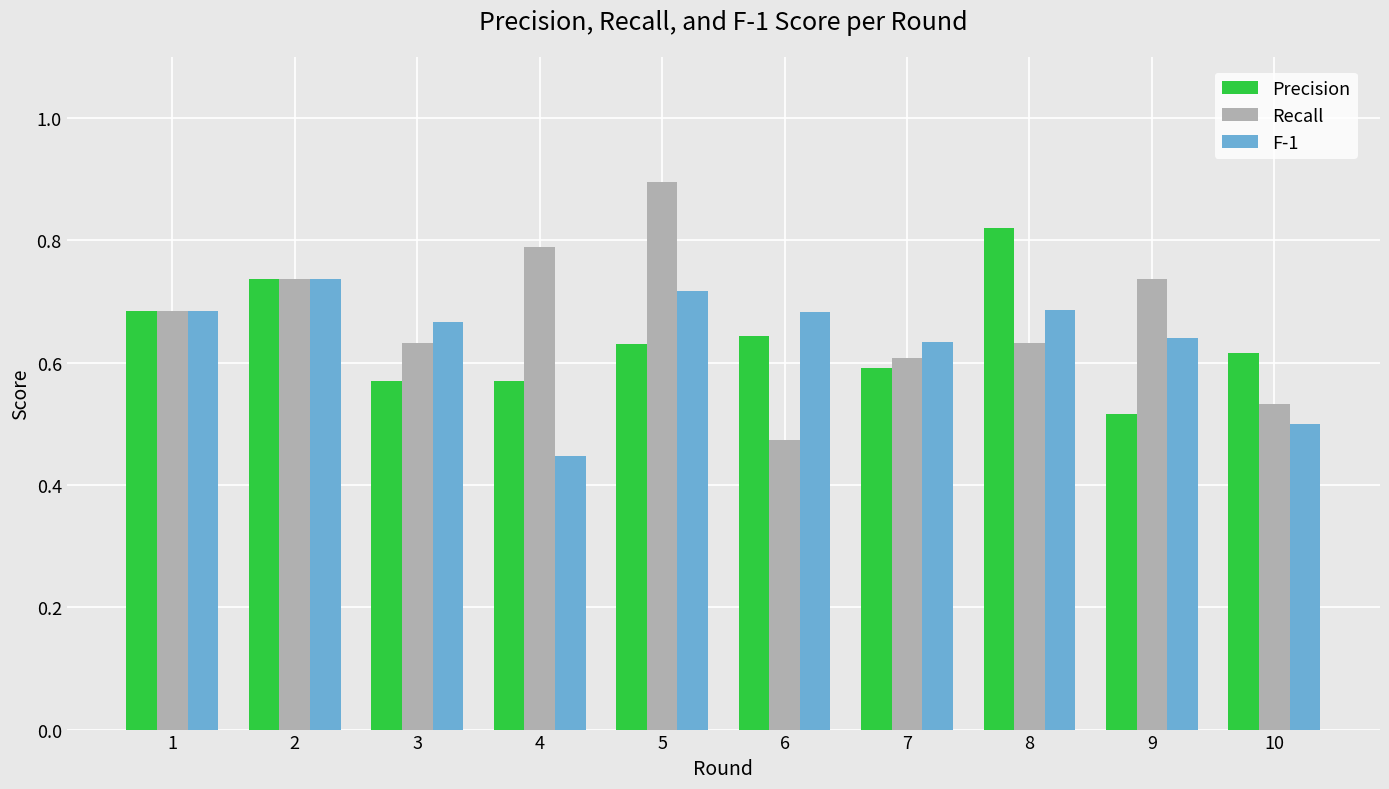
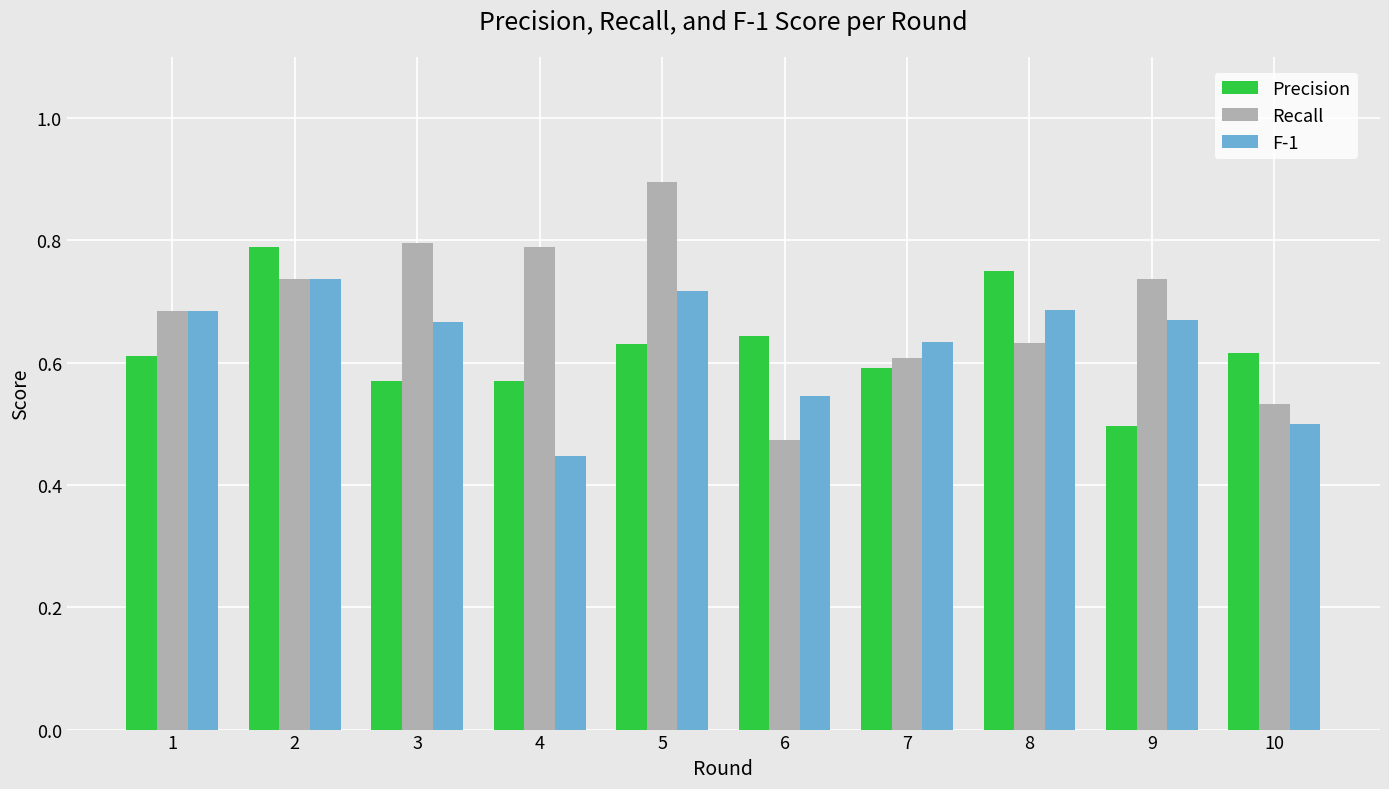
  {
    "Precision": {
-     "1": 0.68,
-     "2": 0.74,
+     "1": 0.61,
+     "2": 0.79,
      "3": 0.57,
      "4": 0.57,
      "5": 0.63,
      "6": 0.64,
      "7": 0.59,
-     "8": 0.82,
-     "9": 0.52,
+     "8": 0.75,
+     "9": 0.50,
      "10": 0.62
    },
    "Recall": {
      "1": 0.68,
      "2": 0.74,
-     "3": 0.63,
+     "3": 0.80,
      "4": 0.79,
      "5": 0.90,
      "6": 0.47,
      "7": 0.61,
      "8": 0.63,
      "9": 0.74,
      "10": 0.53
    },
    "F-1": {
      "1": 0.68,
      "2": 0.74,
      "3": 0.67,
      "4": 0.45,
      "5": 0.72,
-     "6": 0.68,
+     "6": 0.55,
      "7": 0.63,
      "8": 0.69,
-     "9": 0.64,
+     "9": 0.67,
      "10": 0.50
    }
  }
